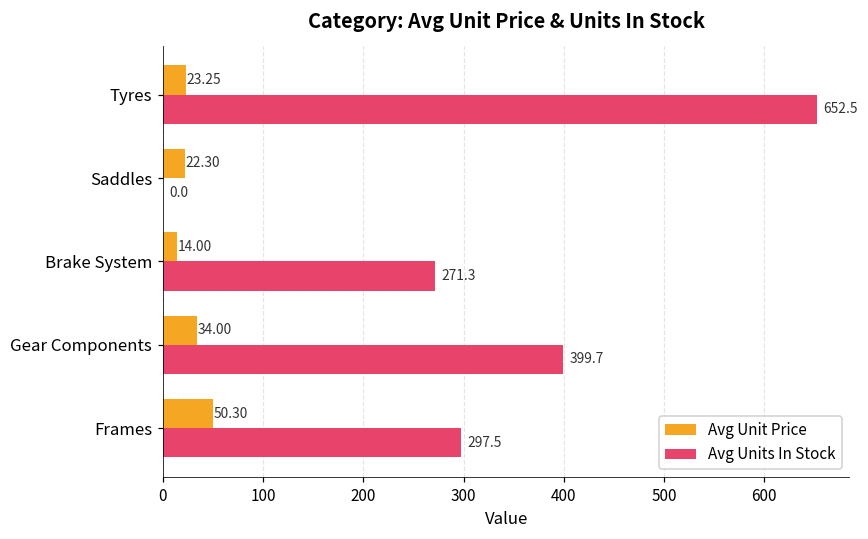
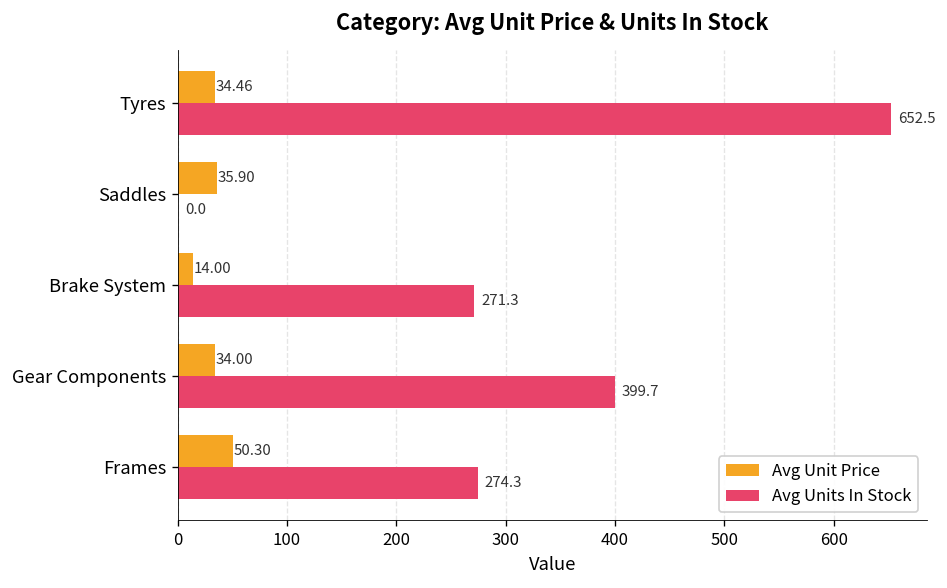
  {
    "Avg Unit Price": {
-     "Tyres": 23.25,
-     "Saddles": 22.30,
+     "Tyres": 34.46,
+     "Saddles": 35.90,
      "Brake System": 14.00,
      "Gear Components": 34.00,
      "Frames": 50.30
    },
    "Avg Units In Stock": {
      "Tyres": 652.5,
      "Saddles": 0.0,
      "Brake System": 271.3,
      "Gear Components": 399.7,
-     "Frames": 297.5
+     "Frames": 274.3
    }
  }
